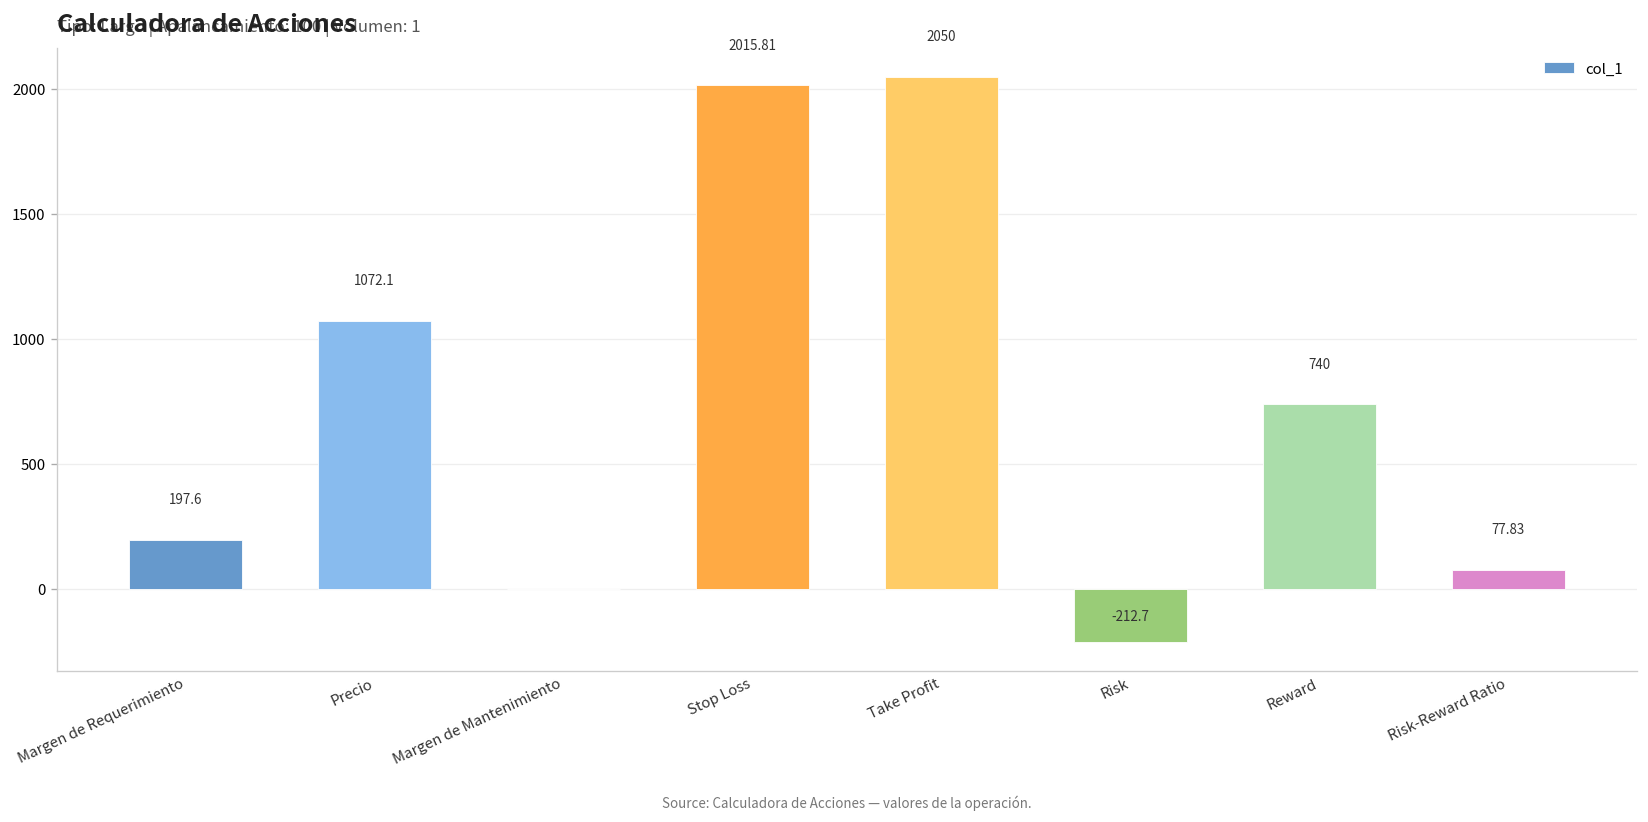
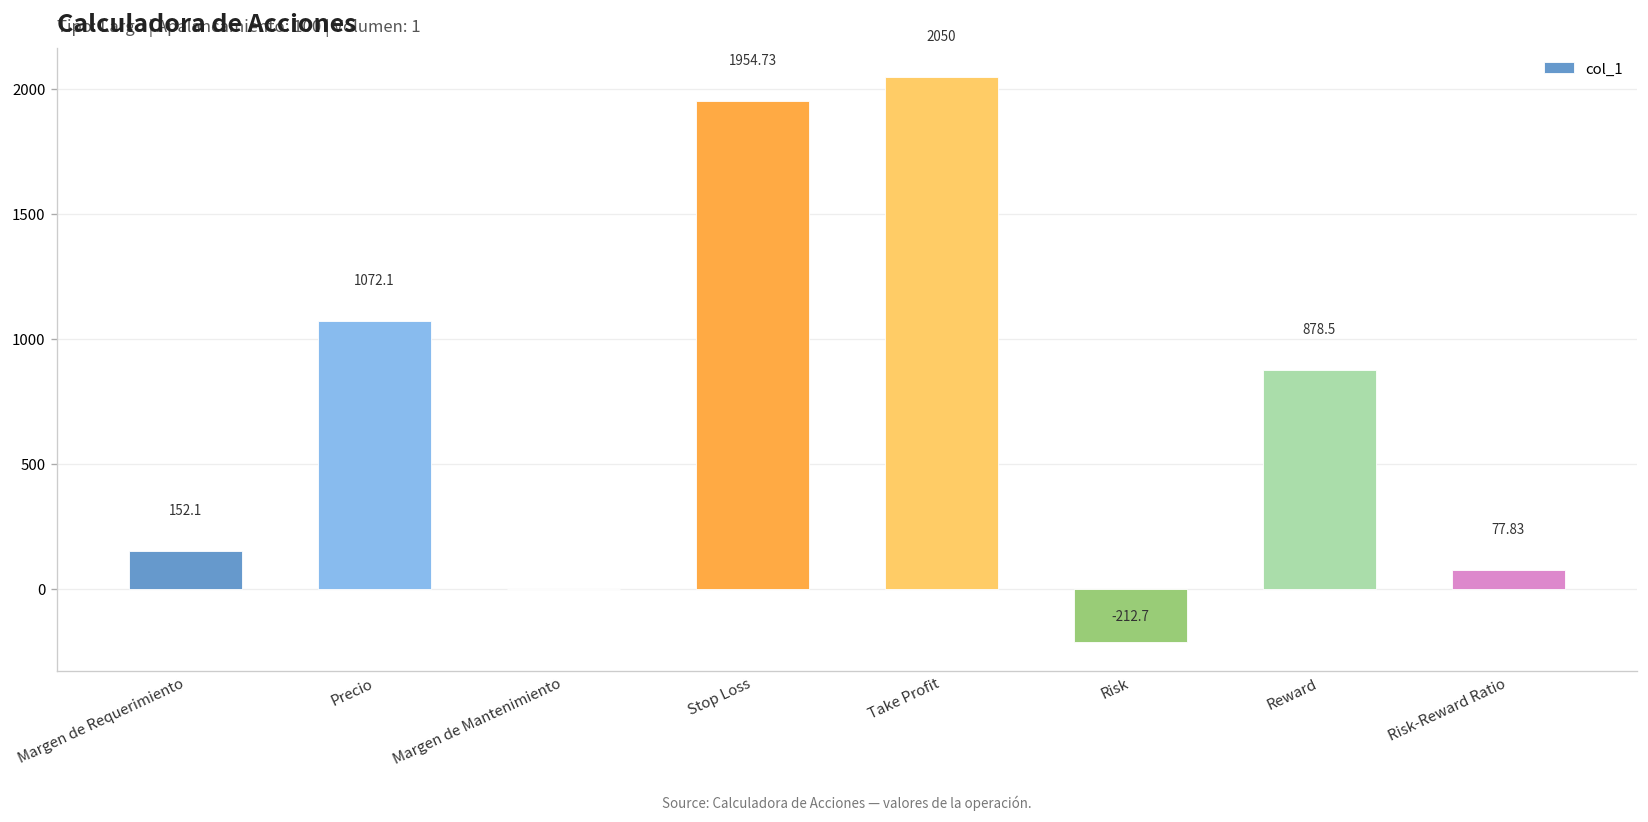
  {
-   "Margen de Requerimiento": 197.6,
-   "Stop Loss": 2015.81,
+   "Margen de Requerimiento": 152.1,
+   "Stop Loss": 1954.73,
    "Risk": -212.7,
-   "Reward": 740
+   "Reward": 878.5
  }
